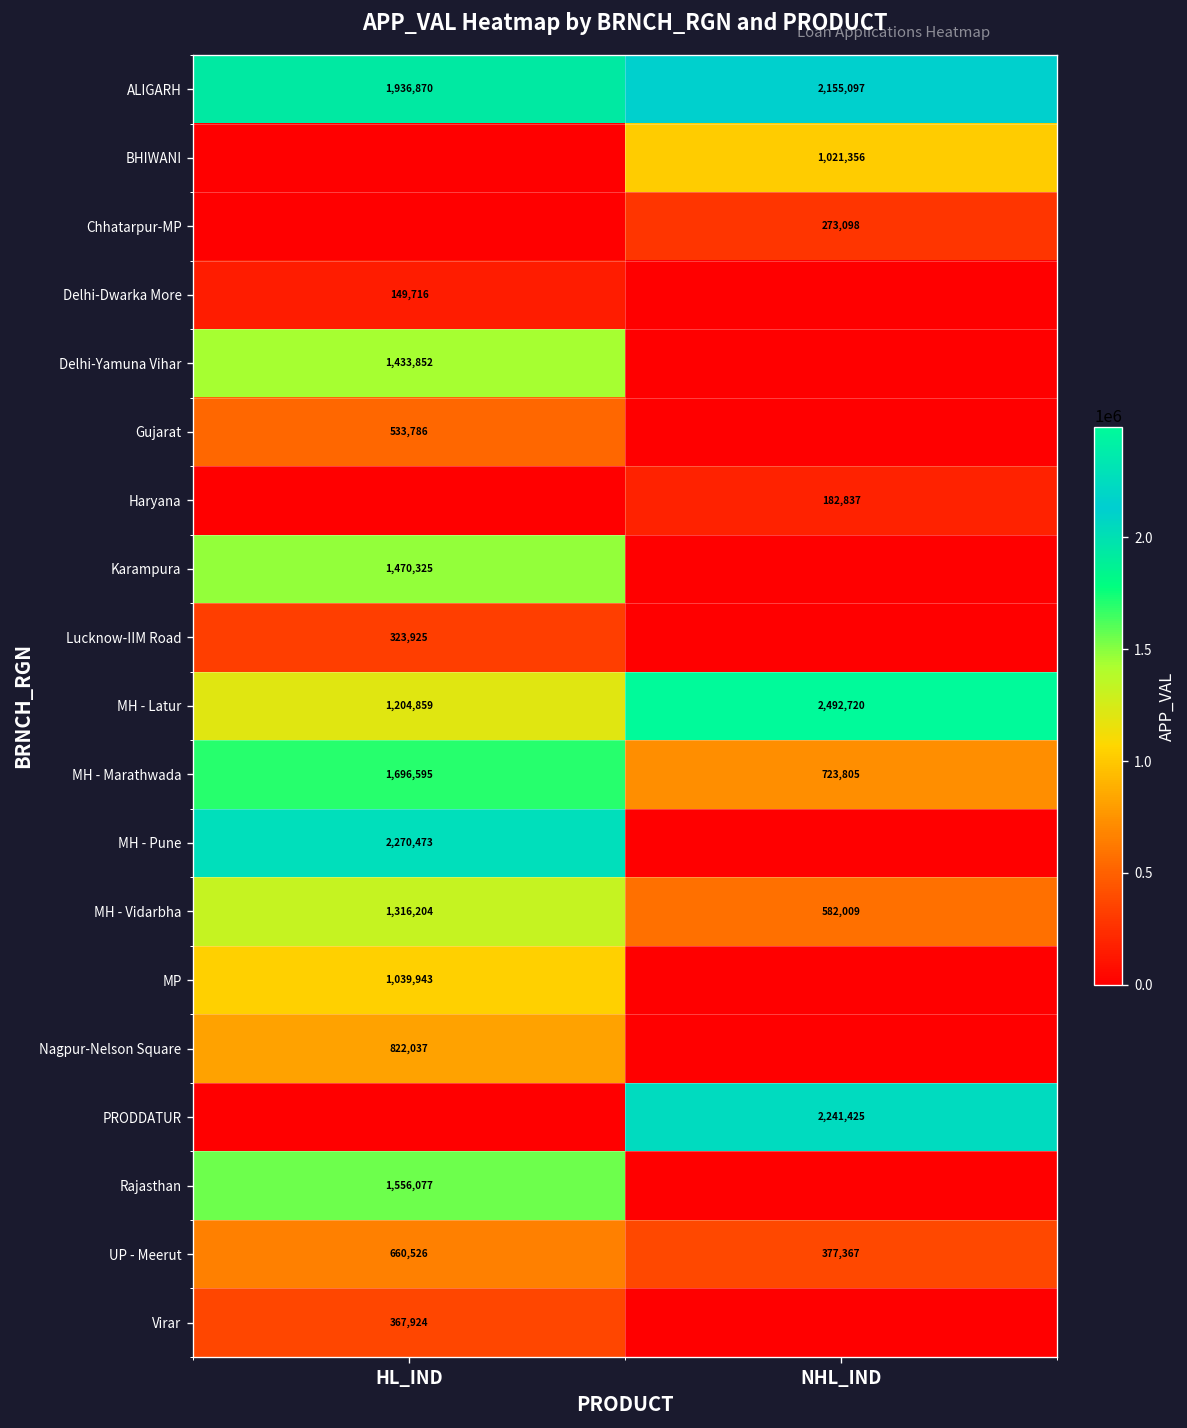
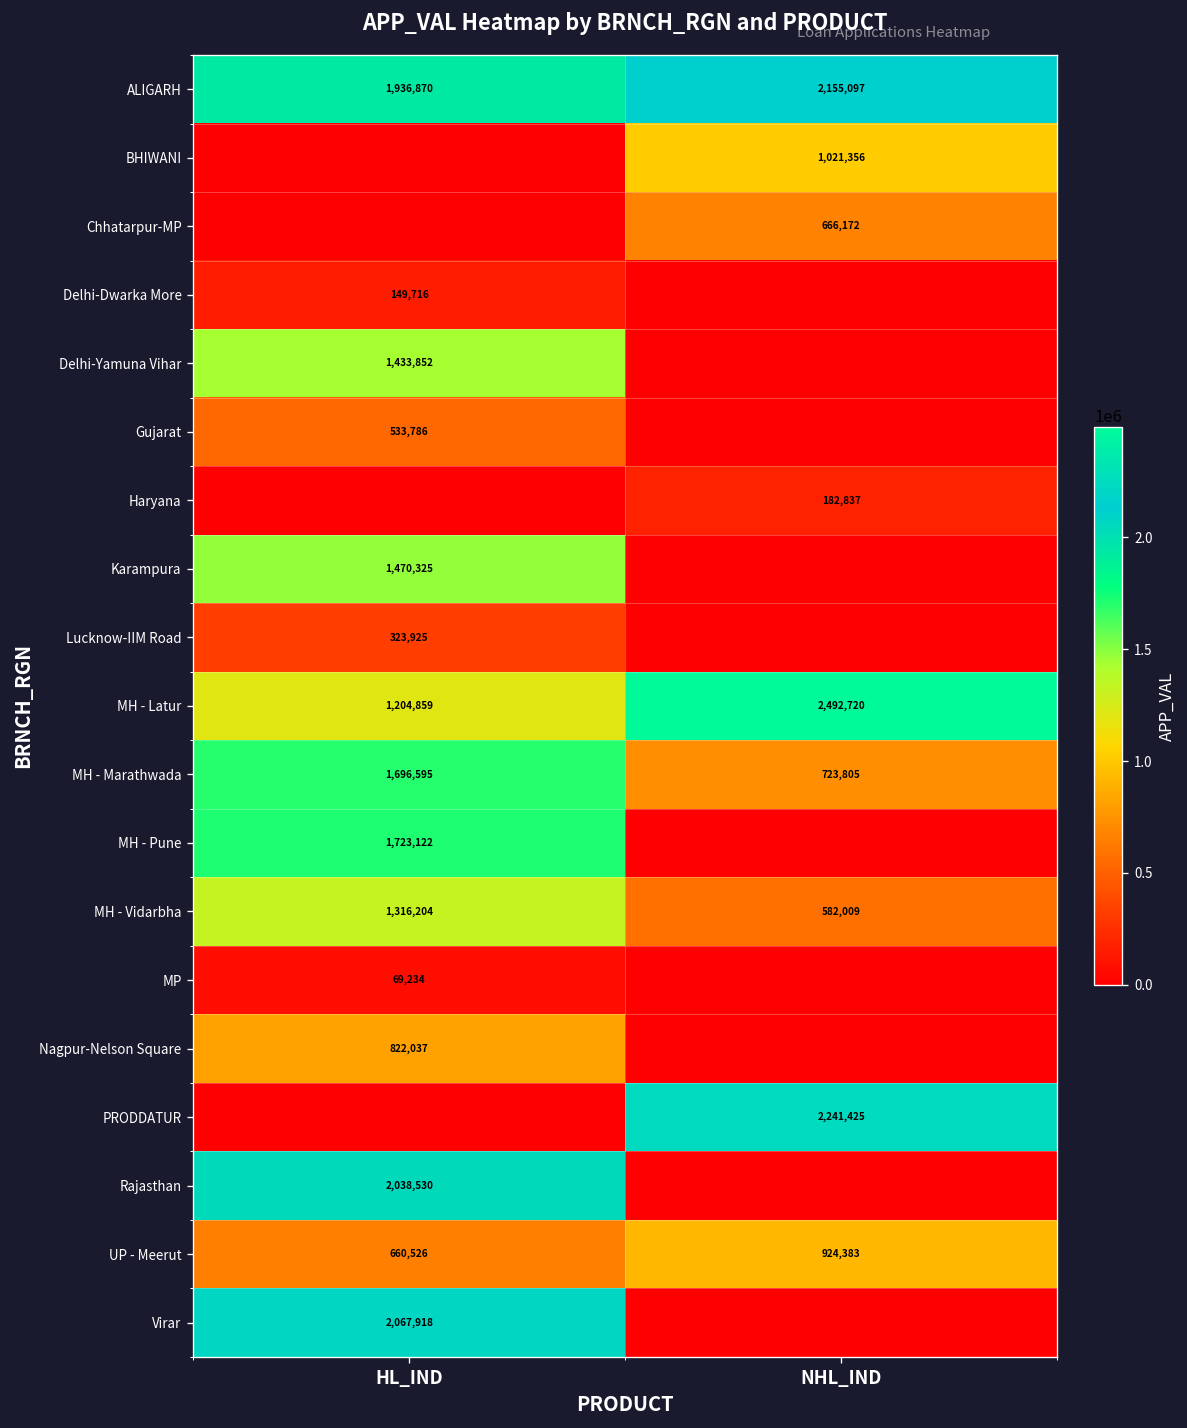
  {
    "ALIGARH": {
      "HL_IND": "1,936,870",
      "NHL_IND": "2,155,097"
    },
    "BHIWANI": {
      "NHL_IND": "1,021,356"
    },
    "Chhatarpur-MP": {
-     "NHL_IND": "273,098"
+     "NHL_IND": "666,172"
    },
    "Delhi-Dwarka More": {
      "HL_IND": "149,716"
    },
    "Delhi-Yamuna Vihar": {
      "HL_IND": "1,433,852"
    },
    "Gujarat": {
      "HL_IND": "533,786"
    },
    "Haryana": {
      "NHL_IND": "182,837"
    },
    "Karampura": {
      "HL_IND": "1,470,325"
    },
    "Lucknow-IIM Road": {
      "HL_IND": "323,925"
    },
    "MH - Latur": {
      "HL_IND": "1,204,859",
      "NHL_IND": "2,492,720"
    },
    "MH - Marathwada": {
      "HL_IND": "1,696,595",
      "NHL_IND": "723,805"
    },
    "MH - Pune": {
-     "HL_IND": "2,270,473"
+     "HL_IND": "1,723,122"
    },
    "MH - Vidarbha": {
      "HL_IND": "1,316,204",
      "NHL_IND": "582,009"
    },
    "MP": {
-     "HL_IND": "1,039,943"
+     "HL_IND": "69,234"
    },
    "Nagpur-Nelson Square": {
      "HL_IND": "822,037"
    },
    "PRODDATUR": {
      "NHL_IND": "2,241,425"
    },
    "Rajasthan": {
-     "HL_IND": "1,556,077"
+     "HL_IND": "2,038,530"
    },
    "UP - Meerut": {
      "HL_IND": "660,526",
-     "NHL_IND": "377,367"
+     "NHL_IND": "924,383"
    },
    "Virar": {
-     "HL_IND": "367,924"
+     "HL_IND": "2,067,918"
    }
  }
